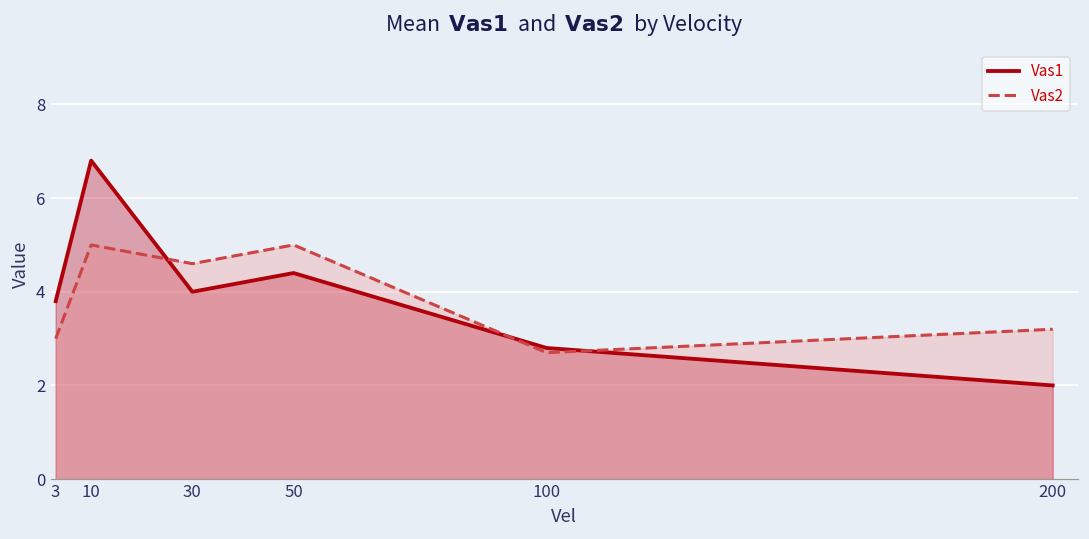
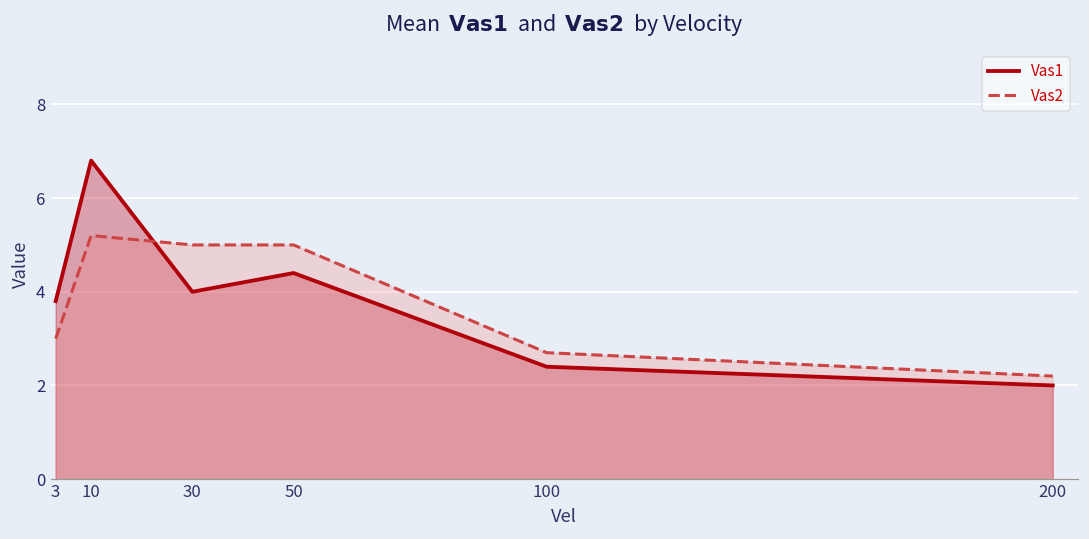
  {
    "Vas1": {
      "3": 3.8,
      "10": 6.8,
      "30": 4.0,
      "50": 4.4,
-     "100": 2.8,
+     "100": 2.4,
      "200": 2.0
    },
    "Vas2": {
      "3": 3.0,
-     "10": 5.0,
-     "30": 4.6,
+     "10": 5.2,
+     "30": 5.0,
      "50": 5.0,
      "100": 2.7,
-     "200": 3.2
+     "200": 2.2
    }
  }
